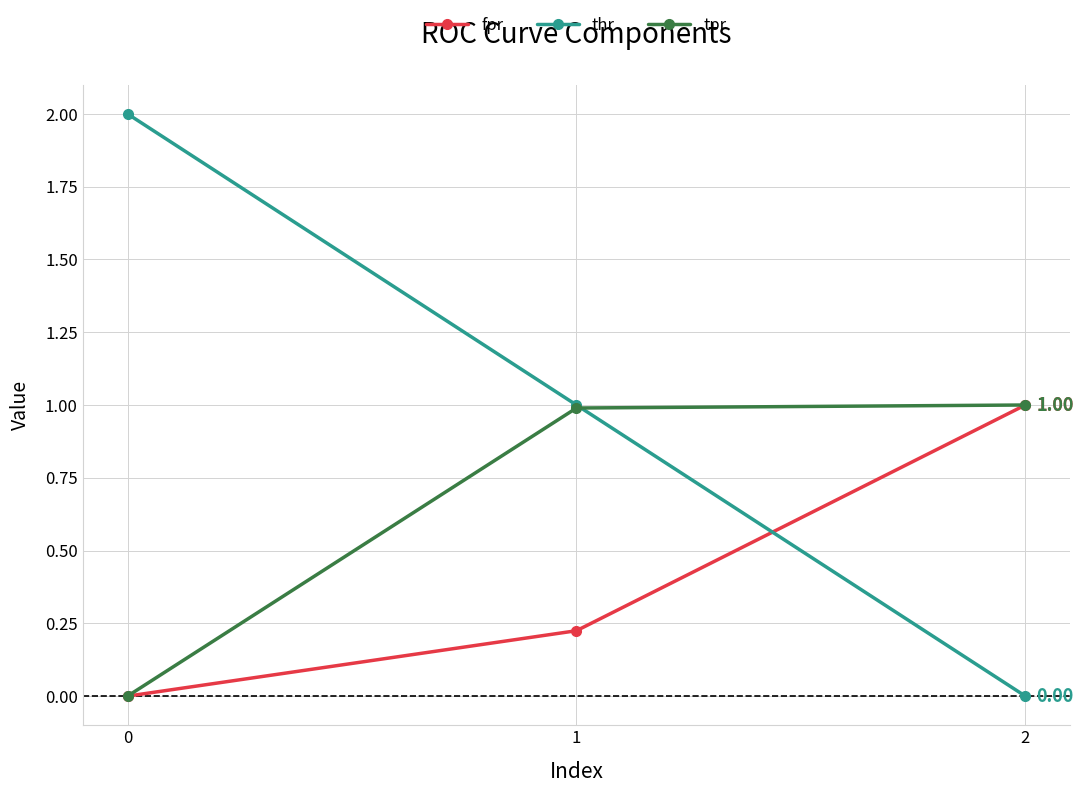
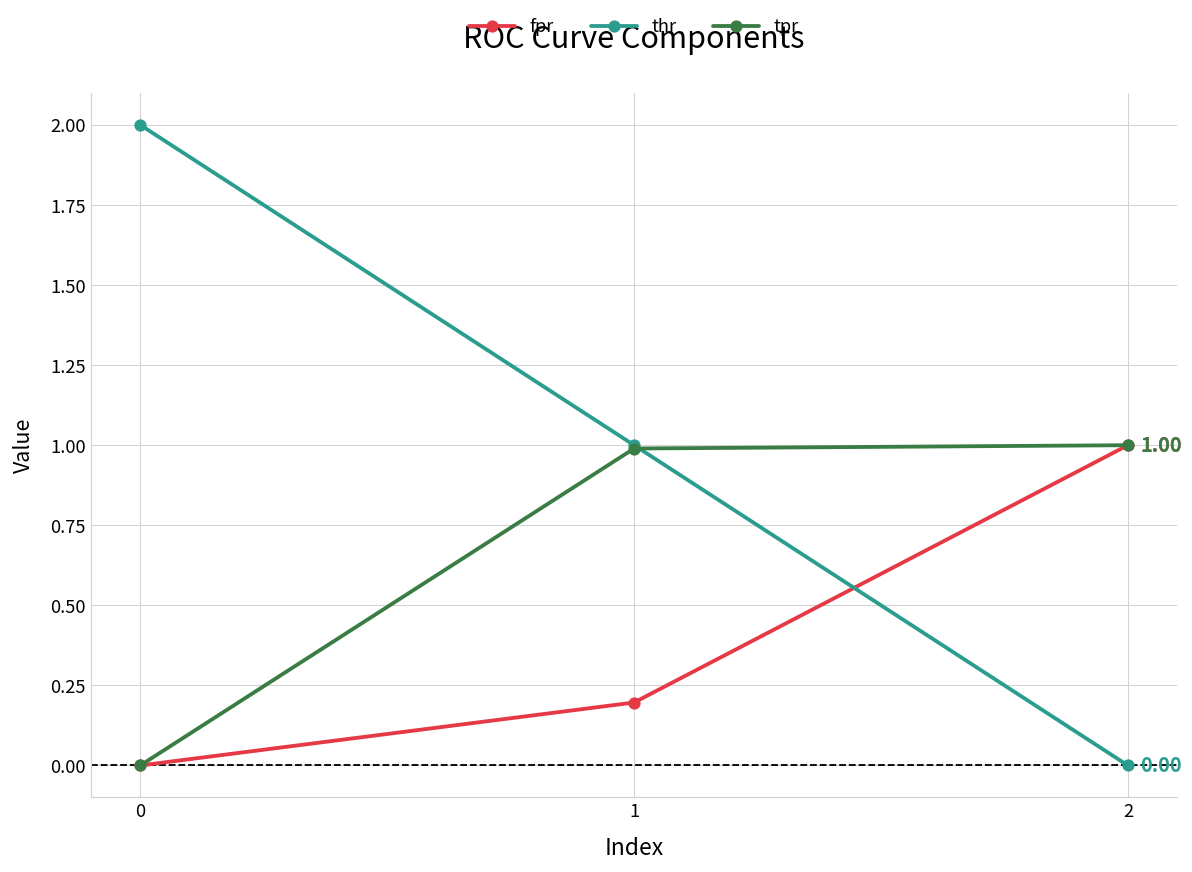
  {
    "fpr": {
-     "1": 0.22
+     "1": 0.20
    },
    "thr": {
      "2": 0.00
    },
    "tpr": {
      "1": 0.99
    }
  }
